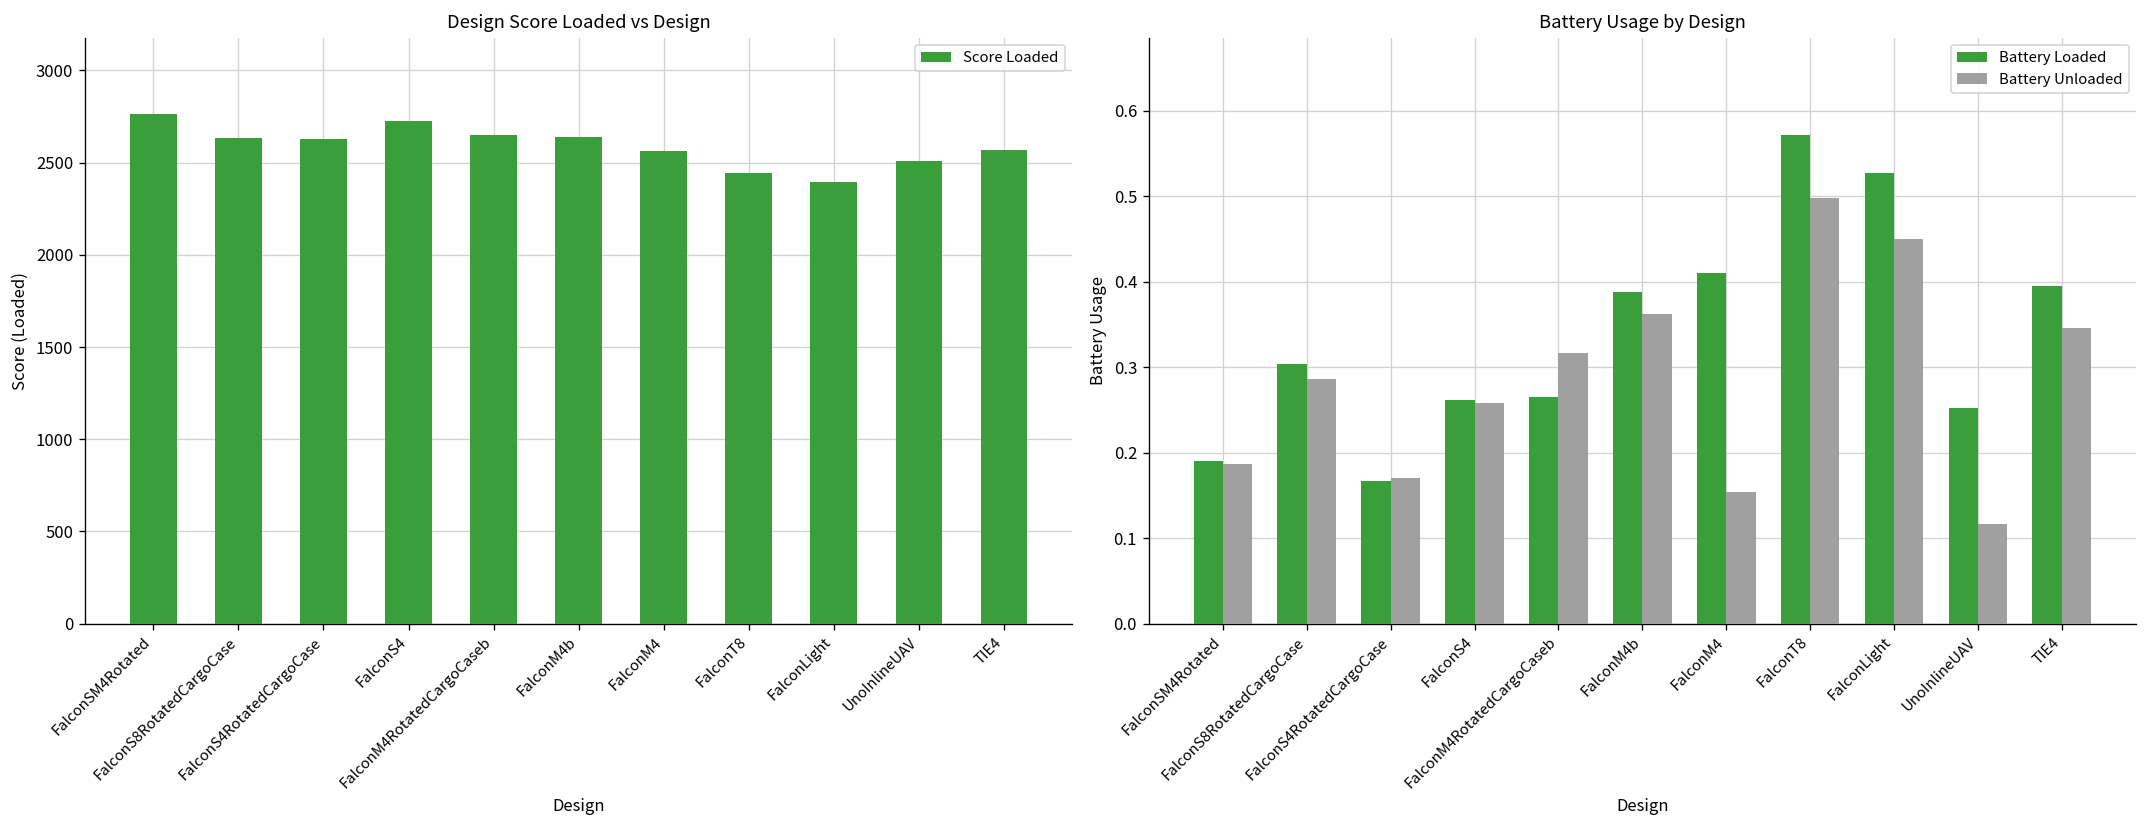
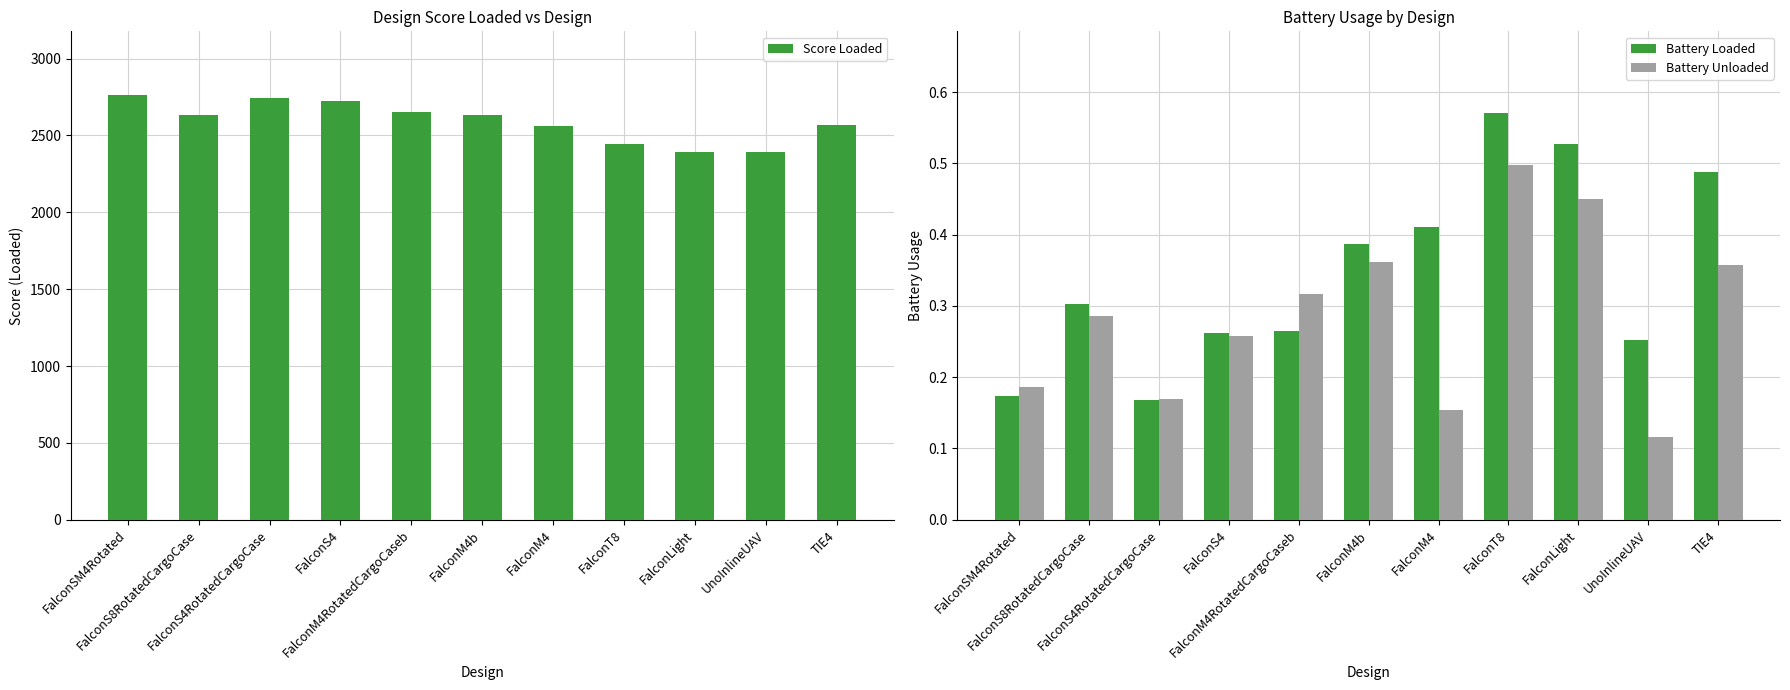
  {
    "Design Score Loaded vs Design": {
      "FalconSM4Rotated": 2760,
      "FalconS8RotatedCargoCase": 2630,
-     "FalconS4RotatedCargoCase": 2630,
+     "FalconS4RotatedCargoCase": 2740,
      "FalconS4": 2730,
      "FalconM4RotatedCargoCaseb": 2650,
      "FalconM4b": 2640,
      "FalconM4": 2560,
      "FalconT8": 2440,
      "FalconLight": 2400,
-     "UnoInlineUAV": 2510,
+     "UnoInlineUAV": 2400,
      "TIE4": 2570
    },
    "Battery Usage by Design": {
      "Battery Loaded": {
-       "FalconSM4Rotated": 0.19,
+       "FalconSM4Rotated": 0.17,
        "FalconS8RotatedCargoCase": 0.30,
        "FalconS4RotatedCargoCase": 0.17,
        "FalconS4": 0.26,
        "FalconM4RotatedCargoCaseb": 0.27,
        "FalconM4b": 0.39,
        "FalconM4": 0.41,
        "FalconT8": 0.57,
        "FalconLight": 0.53,
        "UnoInlineUAV": 0.25,
-       "TIE4": 0.39
+       "TIE4": 0.49
      },
      "Battery Unloaded": {
        "FalconSM4Rotated": 0.19,
        "FalconS8RotatedCargoCase": 0.29,
        "FalconS4RotatedCargoCase": 0.17,
        "FalconS4": 0.26,
        "FalconM4RotatedCargoCaseb": 0.32,
        "FalconM4b": 0.36,
        "FalconM4": 0.15,
        "FalconT8": 0.50,
        "FalconLight": 0.45,
        "UnoInlineUAV": 0.12,
-       "TIE4": 0.35
+       "TIE4": 0.36
      }
    }
  }
